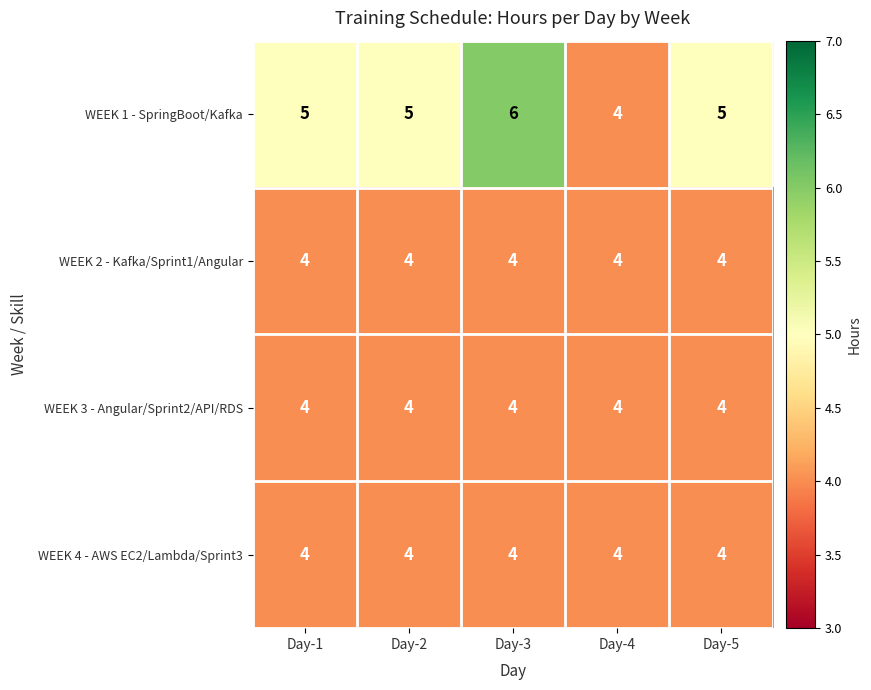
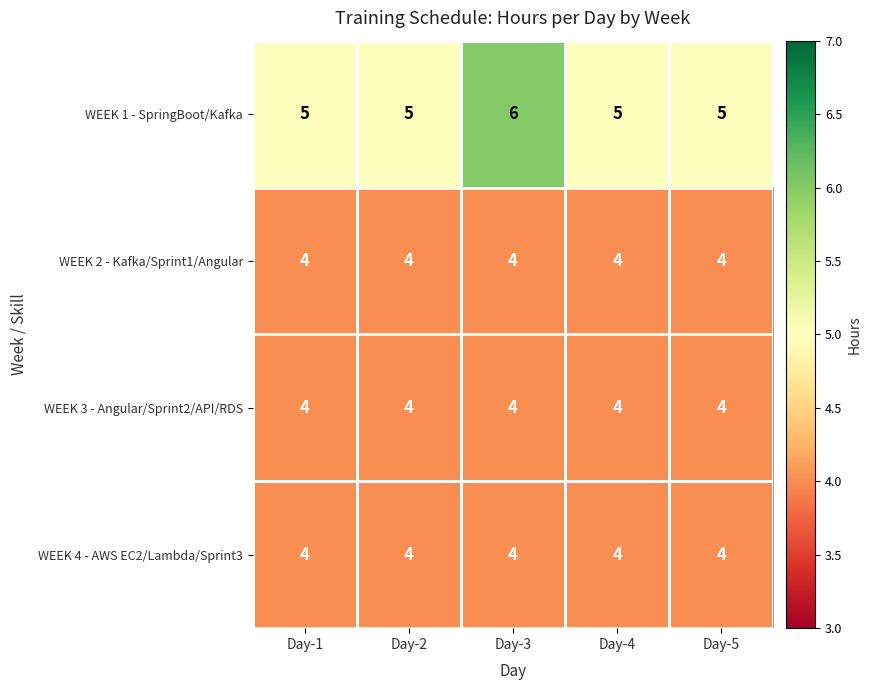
  {
    "WEEK 1 - SpringBoot/Kafka": {
      "Day-1": 5,
      "Day-2": 5,
      "Day-3": 6,
-     "Day-4": 4,
+     "Day-4": 5,
      "Day-5": 5
    },
    "WEEK 2 - Kafka/Sprint1/Angular": {
      "Day-1": 4,
      "Day-2": 4,
      "Day-3": 4,
      "Day-4": 4,
      "Day-5": 4
    },
    "WEEK 3 - Angular/Sprint2/API/RDS": {
      "Day-1": 4,
      "Day-2": 4,
      "Day-3": 4,
      "Day-4": 4,
      "Day-5": 4
    },
    "WEEK 4 - AWS EC2/Lambda/Sprint3": {
      "Day-1": 4,
      "Day-2": 4,
      "Day-3": 4,
      "Day-4": 4,
      "Day-5": 4
    }
  }
